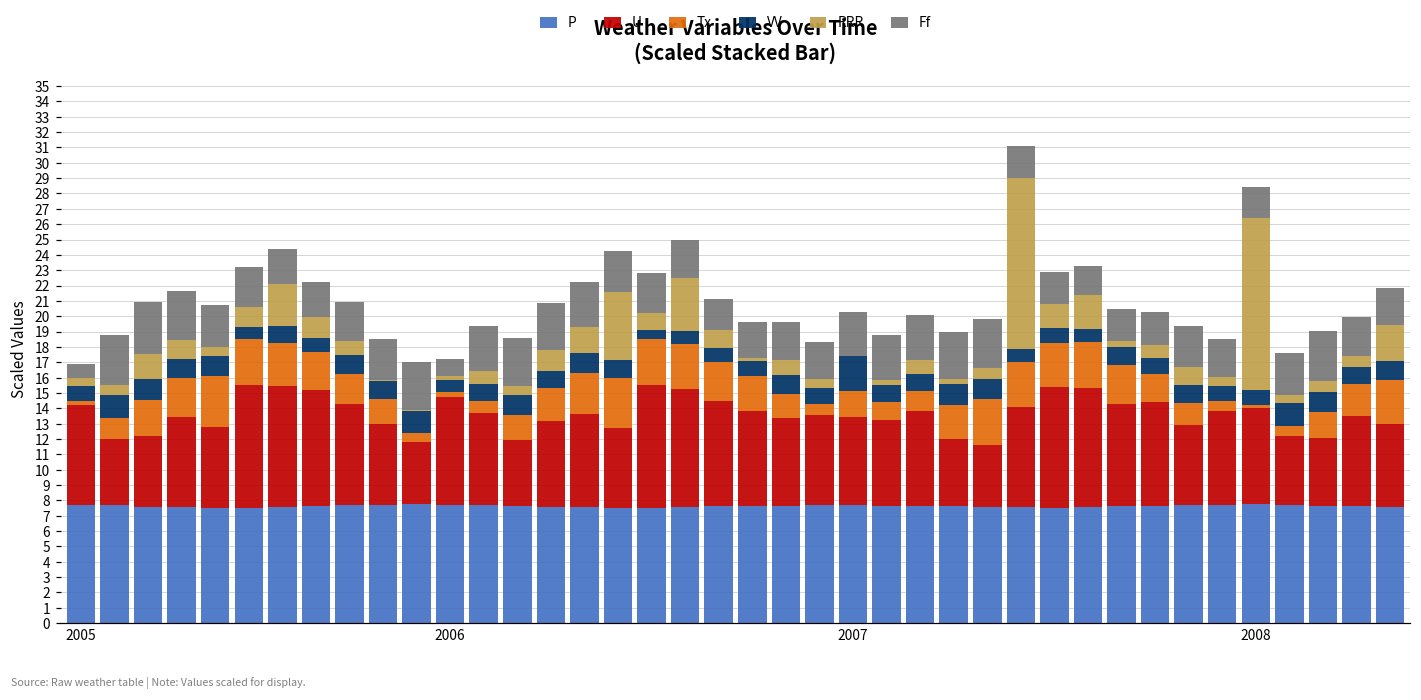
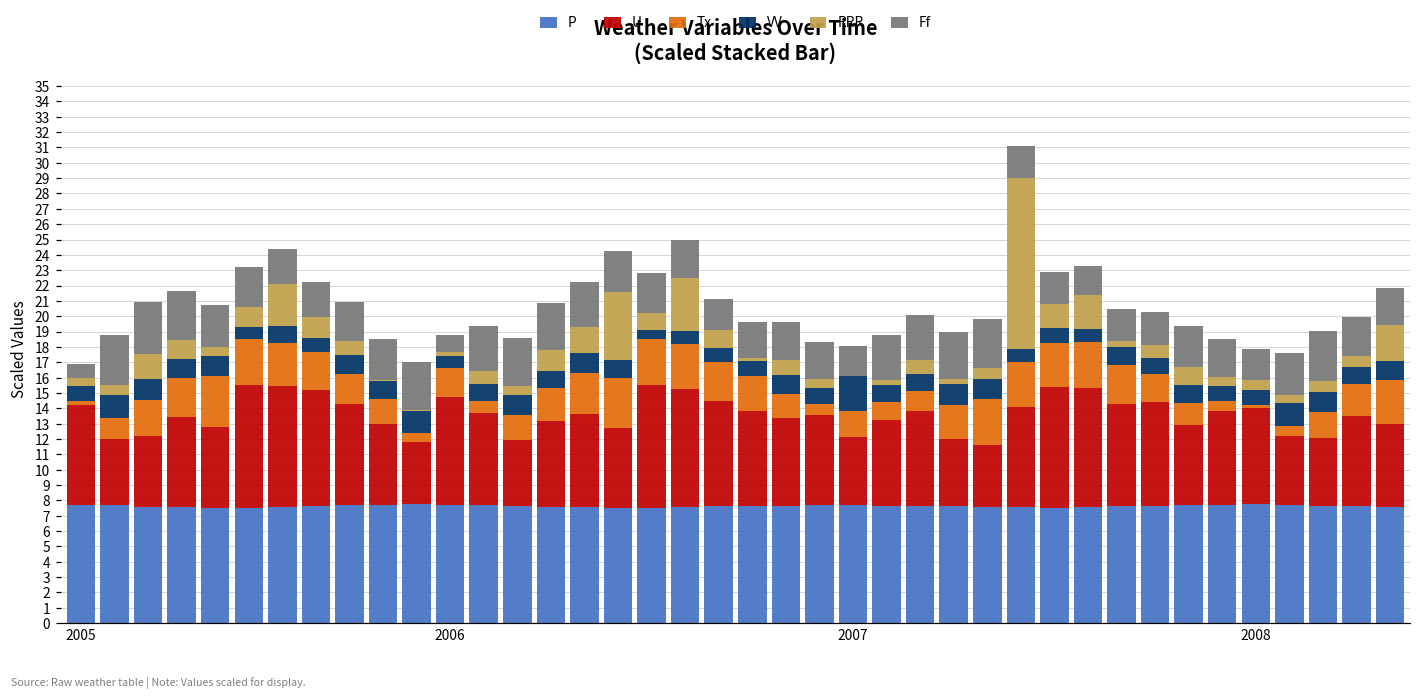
  {
    "P": {
      "2005": 7.7,
      "2006": 7.7,
      "2007": 7.7,
      "2008": 7.7
    },
    "U": {
      "2005": 6.5,
      "2006": 7.0,
-     "2007": 5.7,
+     "2007": 4.4,
      "2008": 6.3
    },
    "Tx": {
      "2005": 0.3,
-     "2006": 0.4,
+     "2006": 1.9,
      "2007": 1.7
    },
    "VV": {
      "2005": 1.0,
      "2006": 0.8,
      "2007": 2.3,
      "2008": 1.0
    },
    "RRR": {
      "2005": 0.5,
      "2006": 0.3,
      "2007": 0.0,
-     "2008": 11.2
+     "2008": 0.7
    },
    "Ff": {
      "2005": 0.9,
      "2006": 1.1,
-     "2007": 2.9,
+     "2007": 2.0,
      "2008": 2.0
    }
  }
